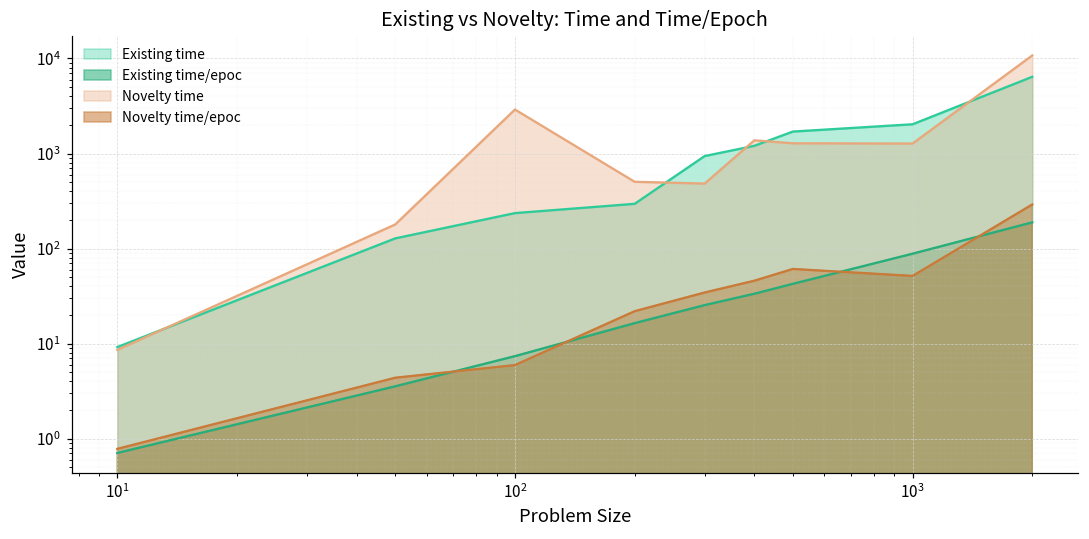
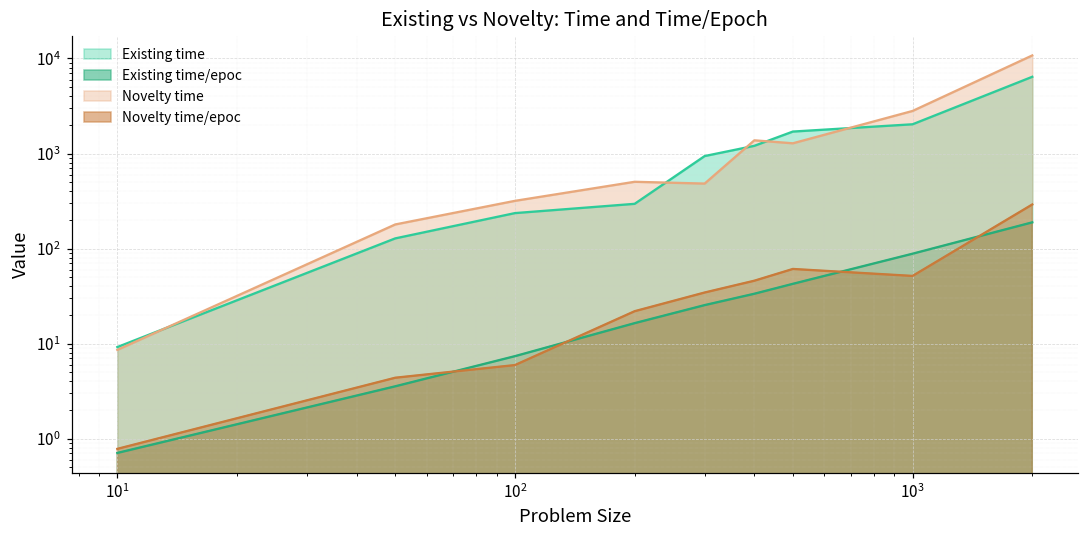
  {
    "Novelty time": {
      "10^1": 9,
-     "10^2": 2900,
-     "10^3": 1300
+     "10^2": 320,
+     "10^3": 2800
    },
    "Novelty time/epoc": {
      "10^1": 0.8,
      "10^2": 6,
      "10^3": 50
    }
  }
